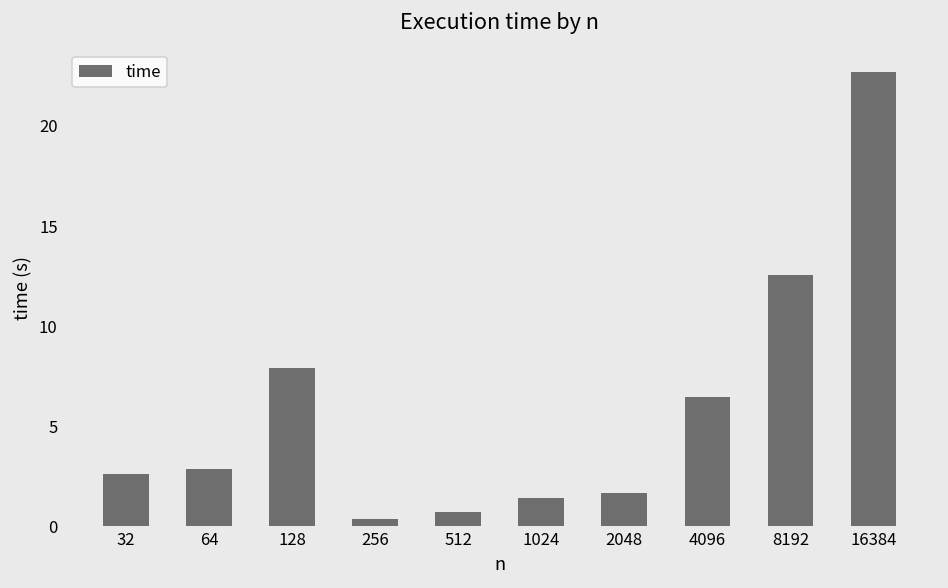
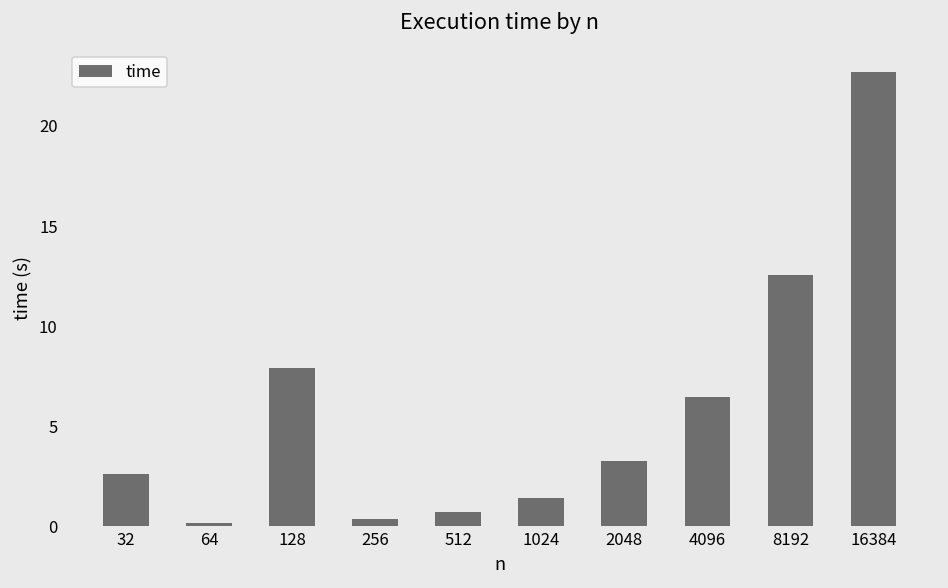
  {
    "32": 2.6,
-   "64": 2.8,
+   "64": 0.1,
    "128": 7.9,
    "256": 0.4,
    "512": 0.7,
    "1024": 1.4,
-   "2048": 1.7,
+   "2048": 3.2,
    "4096": 6.5,
    "8192": 12.5,
    "16384": 22.7
  }
